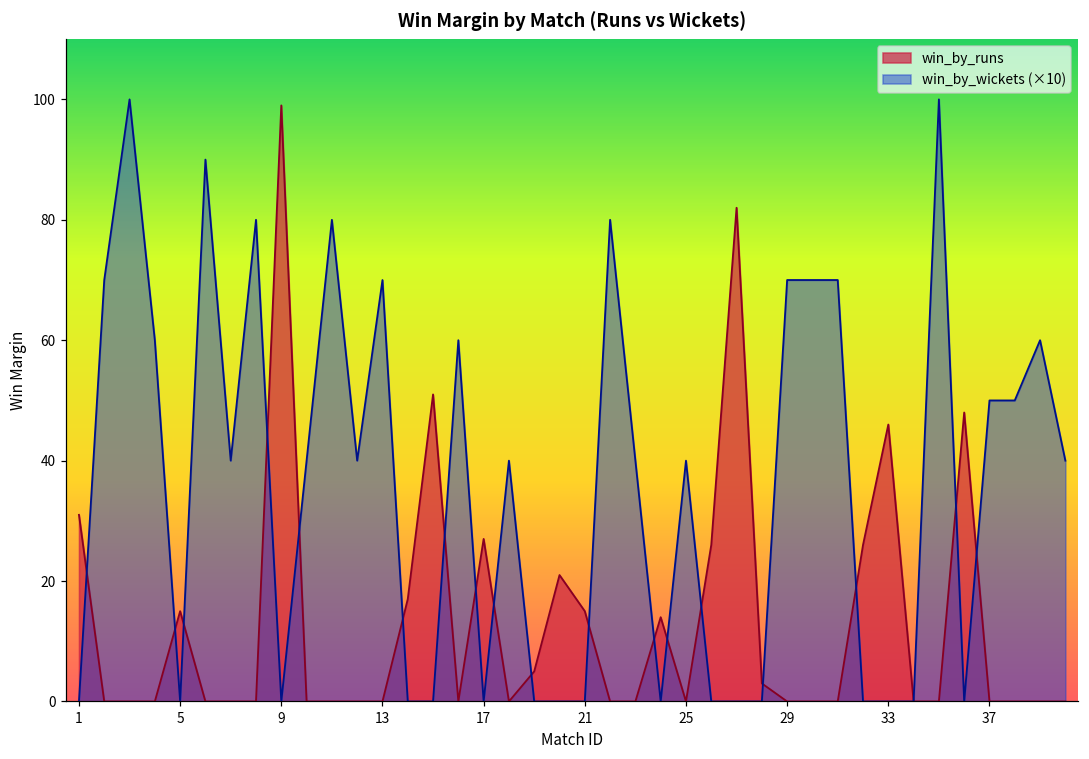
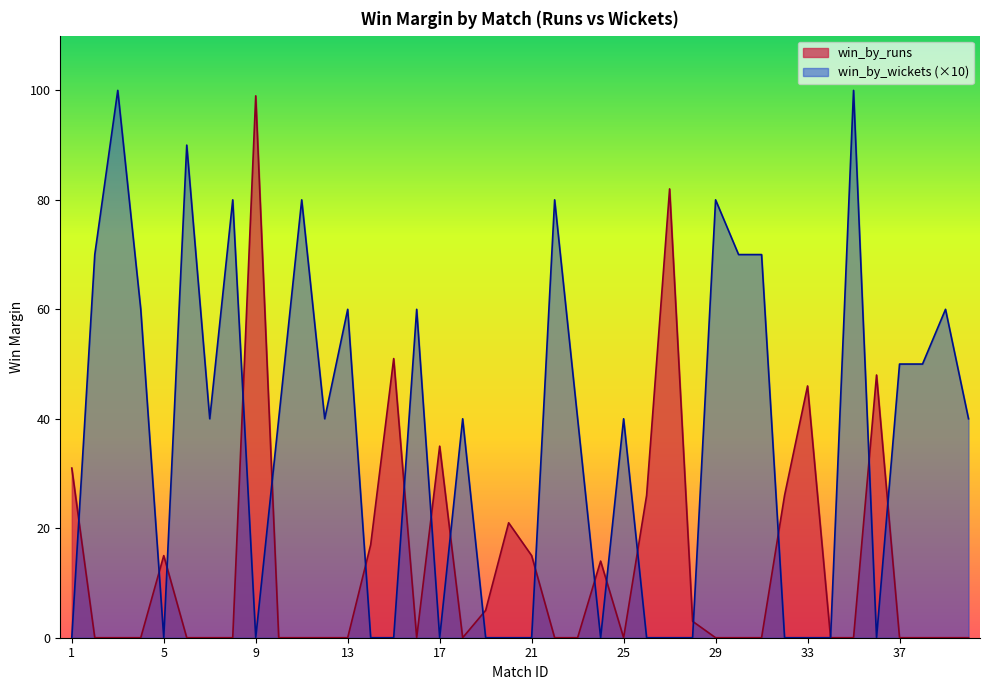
  {
    "win_by_runs": {
      "1": 31,
      "5": 15,
      "9": 99,
      "13": 0,
-     "17": 27,
+     "17": 35,
      "21": 15,
      "25": 0,
      "29": 0,
      "33": 46,
      "37": 0
    },
    "win_by_wickets (×10)": {
      "1": 0,
      "5": 0,
      "9": 0,
-     "13": 70,
+     "13": 60,
      "17": 0,
      "21": 0,
      "25": 40,
-     "29": 70,
+     "29": 80,
      "33": 0,
      "37": 50
    }
  }
